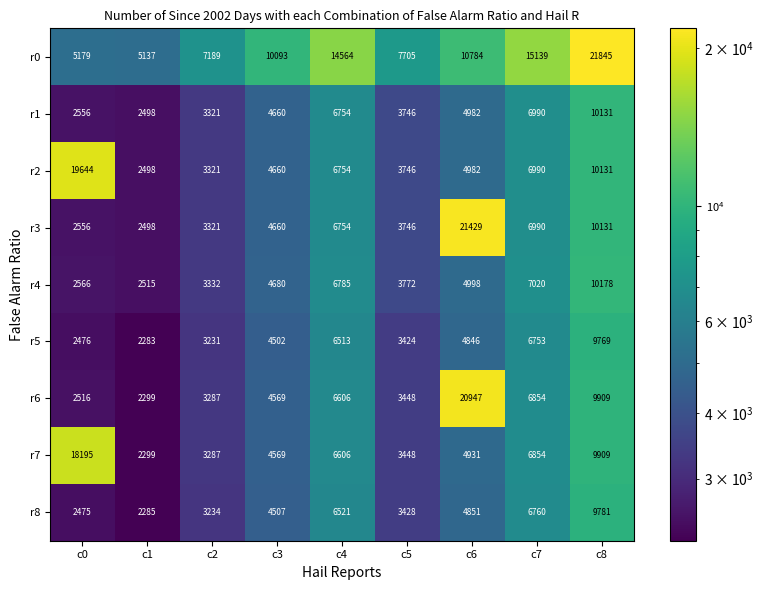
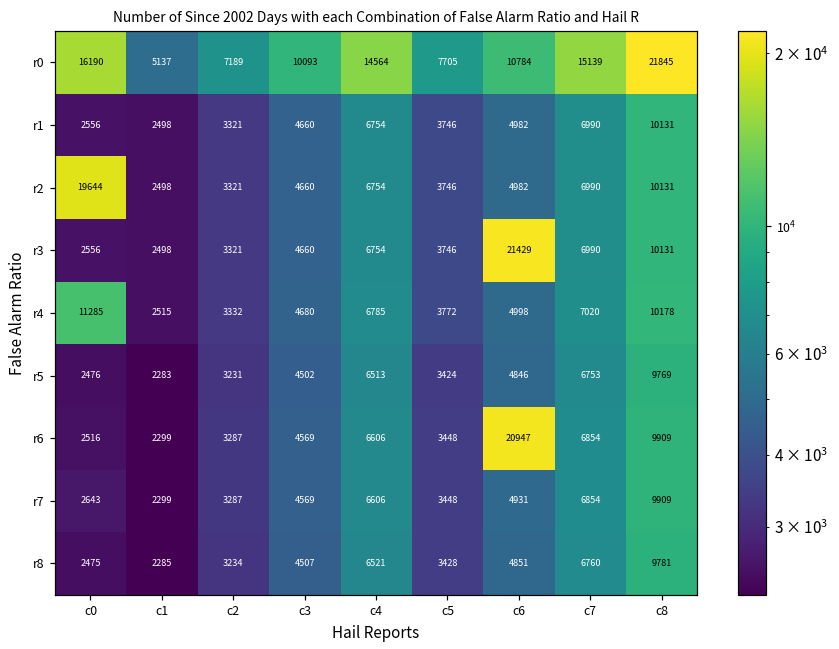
  {
    "r0": {
-     "c0": 5179,
+     "c0": 16190,
      "c1": 5137,
      "c2": 7189,
      "c3": 10093,
      "c4": 14564,
      "c5": 7705,
      "c6": 10784,
      "c7": 15139,
      "c8": 21845
    },
    "r1": {
      "c0": 2556,
      "c1": 2498,
      "c2": 3321,
      "c3": 4660,
      "c4": 6754,
      "c5": 3746,
      "c6": 4982,
      "c7": 6990,
      "c8": 10131
    },
    "r2": {
      "c0": 19644,
      "c1": 2498,
      "c2": 3321,
      "c3": 4660,
      "c4": 6754,
      "c5": 3746,
      "c6": 4982,
      "c7": 6990,
      "c8": 10131
    },
    "r3": {
      "c0": 2556,
      "c1": 2498,
      "c2": 3321,
      "c3": 4660,
      "c4": 6754,
      "c5": 3746,
      "c6": 21429,
      "c7": 6990,
      "c8": 10131
    },
    "r4": {
-     "c0": 2566,
+     "c0": 11285,
      "c1": 2515,
      "c2": 3332,
      "c3": 4680,
      "c4": 6785,
      "c5": 3772,
      "c6": 4998,
      "c7": 7020,
      "c8": 10178
    },
    "r5": {
      "c0": 2476,
      "c1": 2283,
      "c2": 3231,
      "c3": 4502,
      "c4": 6513,
      "c5": 3424,
      "c6": 4846,
      "c7": 6753,
      "c8": 9769
    },
    "r6": {
      "c0": 2516,
      "c1": 2299,
      "c2": 3287,
      "c3": 4569,
      "c4": 6606,
      "c5": 3448,
      "c6": 20947,
      "c7": 6854,
      "c8": 9909
    },
    "r7": {
-     "c0": 18195,
+     "c0": 2643,
      "c1": 2299,
      "c2": 3287,
      "c3": 4569,
      "c4": 6606,
      "c5": 3448,
      "c6": 4931,
      "c7": 6854,
      "c8": 9909
    },
    "r8": {
      "c0": 2475,
      "c1": 2285,
      "c2": 3234,
      "c3": 4507,
      "c4": 6521,
      "c5": 3428,
      "c6": 4851,
      "c7": 6760,
      "c8": 9781
    }
  }
